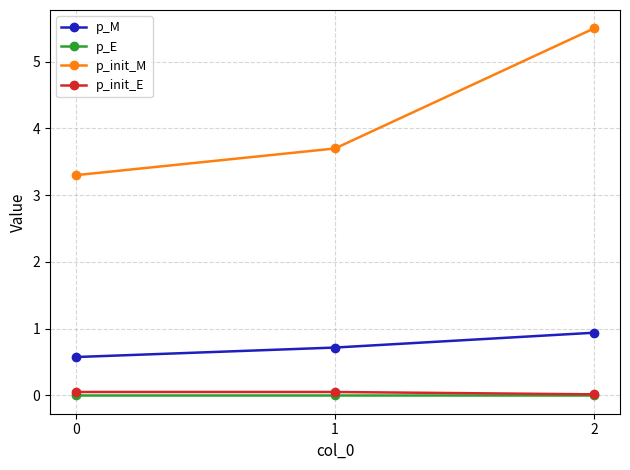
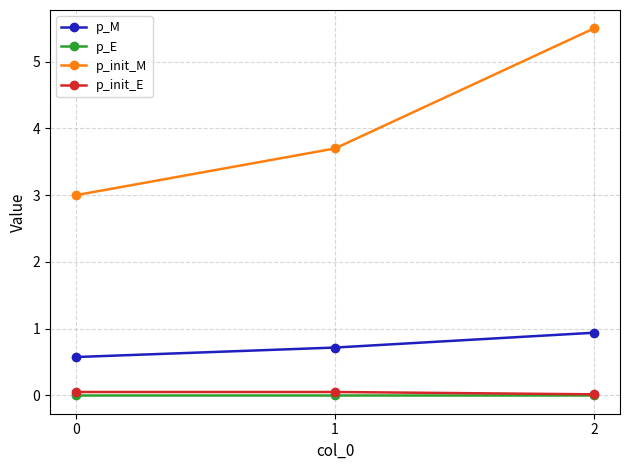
  {
    "p_M": {
      "0": 0.6,
      "1": 0.7,
      "2": 0.9
    },
    "p_E": {
      "0": 0.0,
      "1": 0.0
    },
    "p_init_M": {
-     "0": 3.3,
+     "0": 3.0,
      "1": 3.7,
      "2": 5.5
    },
    "p_init_E": {
      "0": 0.1,
      "1": 0.1
    }
  }
